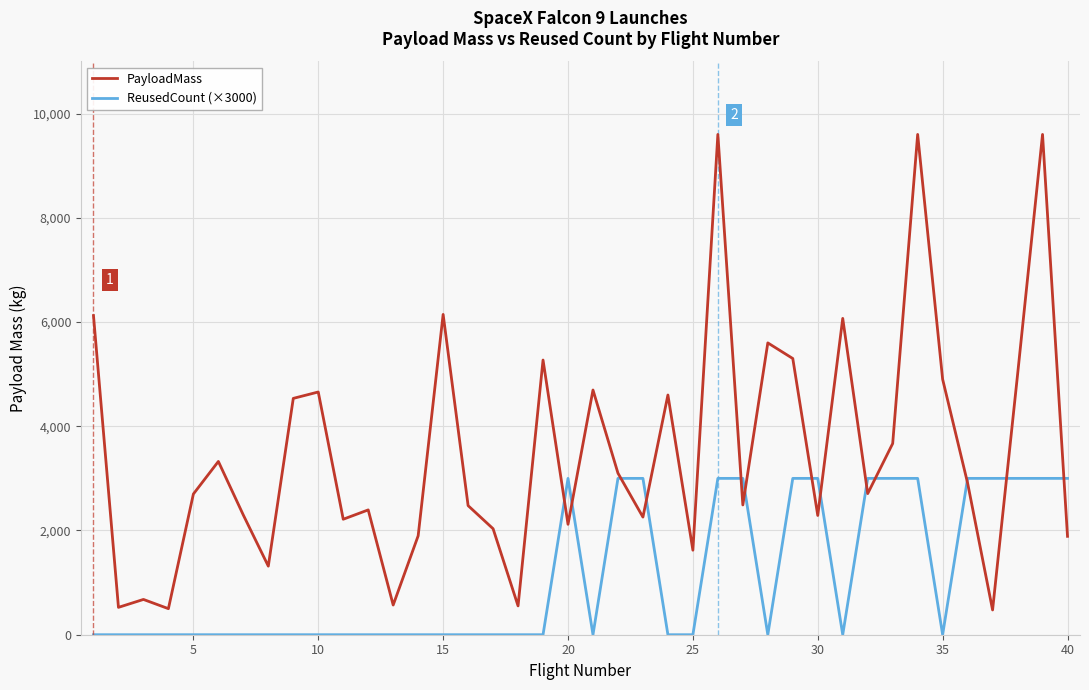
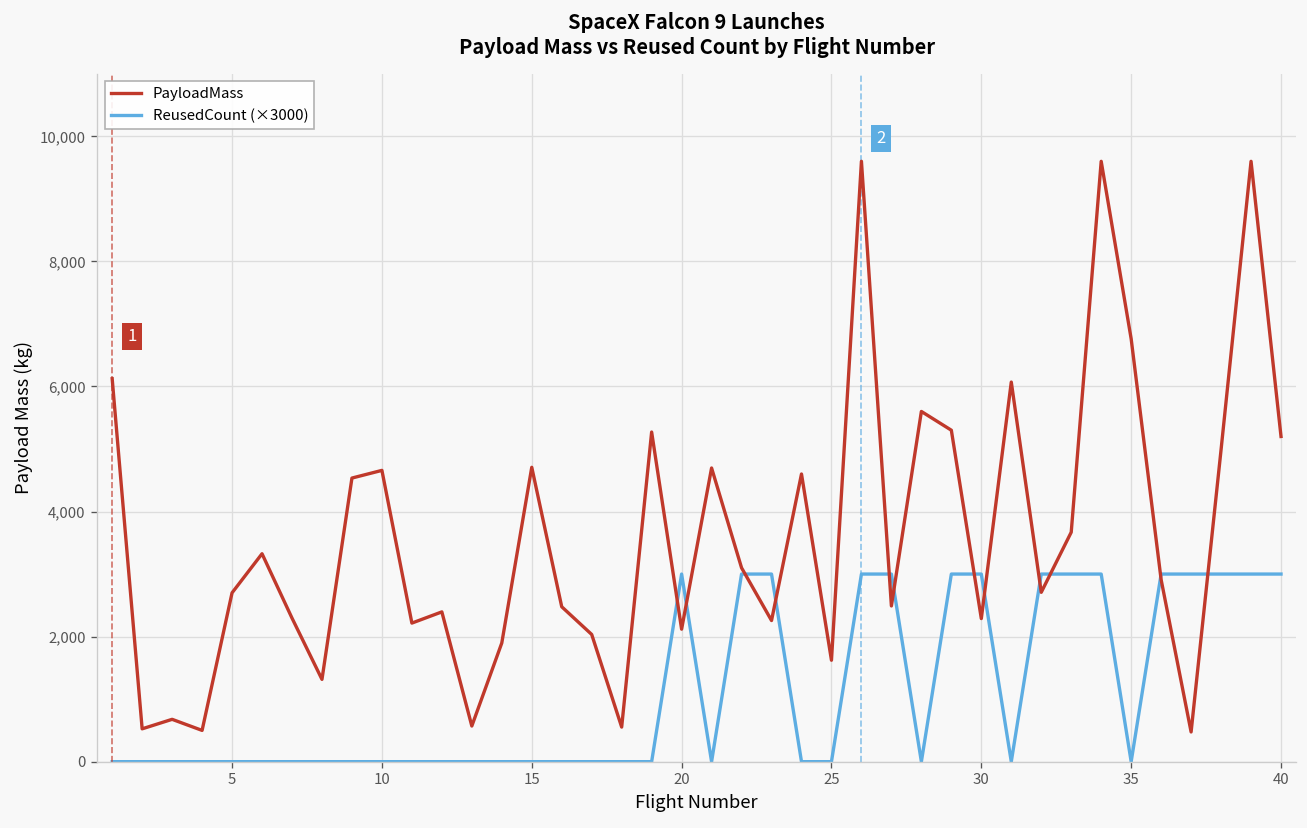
  {
    "PayloadMass": {
      "5": "2,700",
      "10": "4,700",
-     "15": "6,100",
+     "15": "4,700",
      "20": "2,100",
      "25": "1,600",
      "30": "2,300",
-     "35": "4,900",
-     "40": "1,900"
+     "35": "6,800",
+     "40": "5,200"
    },
    "ReusedCount (×3000)": {
      "5": "0",
      "10": "0",
      "15": "0",
      "20": "3,000",
      "25": "0",
      "30": "3,000",
      "35": "0",
      "40": "3,000"
    }
  }
